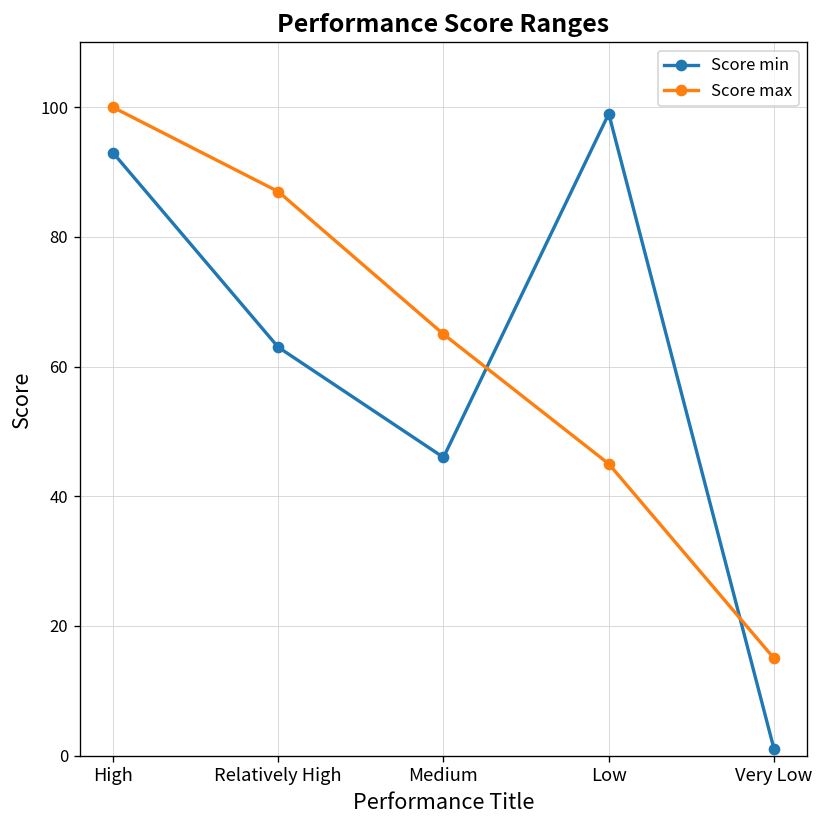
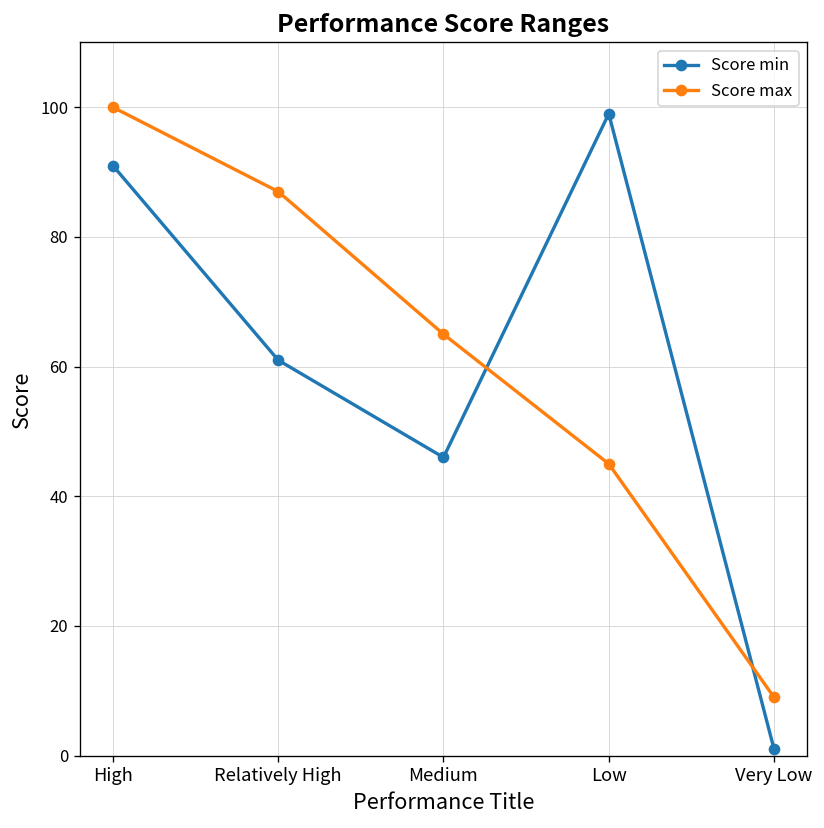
  {
    "Score min": {
-     "High": 93,
-     "Relatively High": 63,
+     "High": 91,
+     "Relatively High": 61,
      "Medium": 46,
      "Low": 99,
      "Very Low": 1
    },
    "Score max": {
      "High": 100,
      "Relatively High": 87,
      "Medium": 65,
      "Low": 45,
-     "Very Low": 15
+     "Very Low": 9
    }
  }
